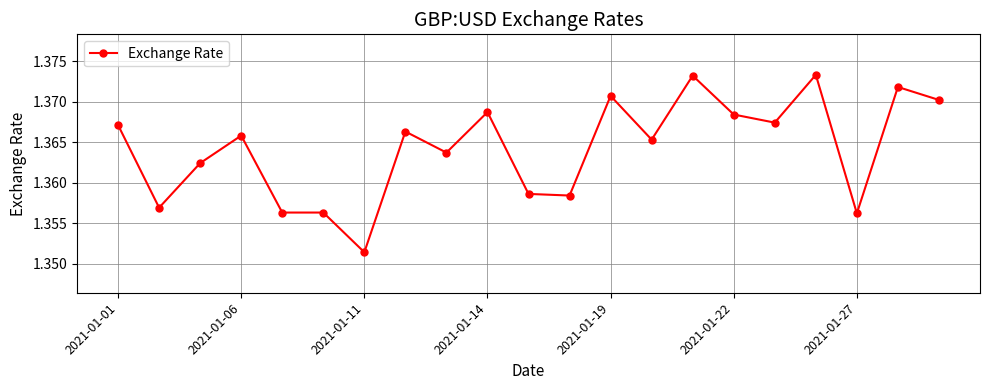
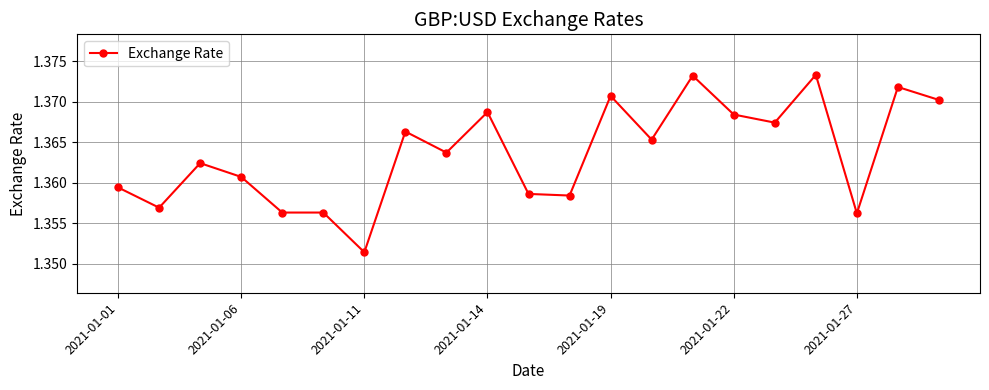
  {
-   "2021-01-01": 1.367,
-   "2021-01-06": 1.366,
+   "2021-01-01": 1.359,
+   "2021-01-06": 1.361,
    "2021-01-11": 1.351,
    "2021-01-14": 1.369,
    "2021-01-19": 1.371,
    "2021-01-22": 1.368,
    "2021-01-27": 1.356
  }
